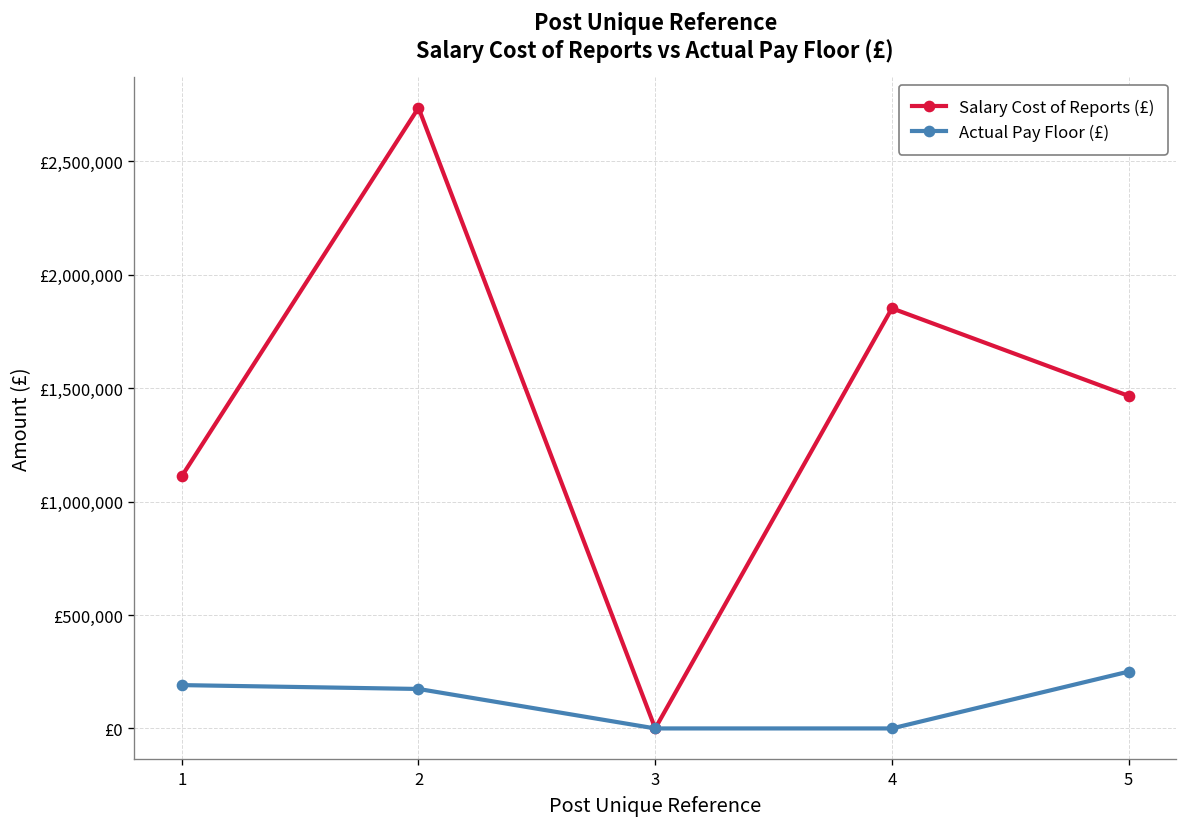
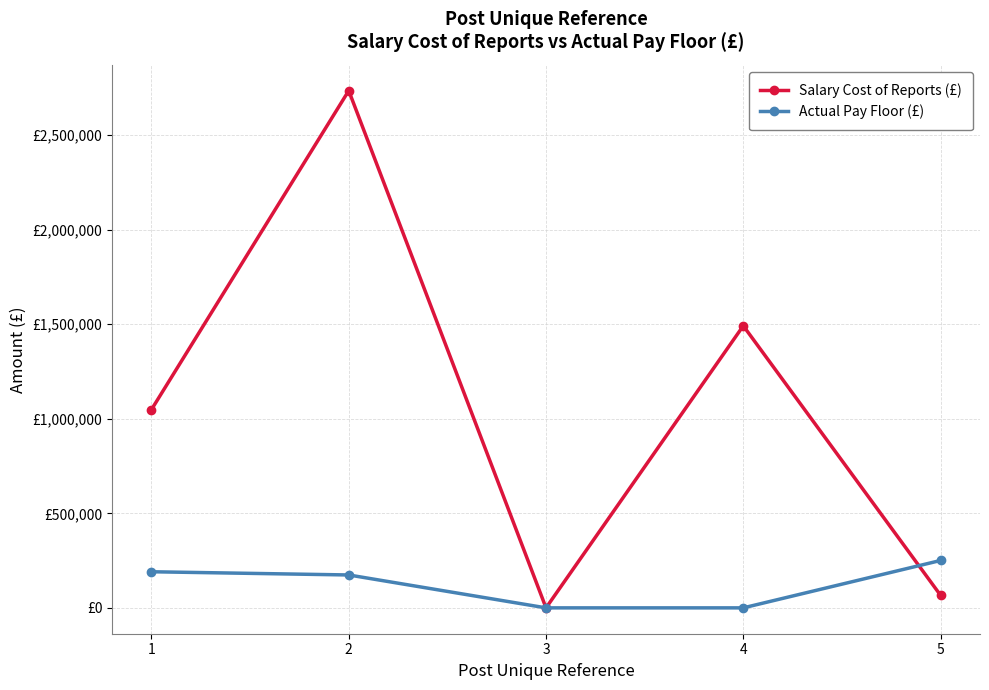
  {
    "Salary Cost of Reports (£)": {
-     "1": "£1,110,000",
+     "1": "£1,050,000",
      "2": "£2,740,000",
-     "4": "£1,850,000",
-     "5": "£1,470,000"
+     "4": "£1,490,000",
+     "5": "£70,000"
    },
    "Actual Pay Floor (£)": {
      "1": "£190,000",
      "2": "£170,000",
      "4": "£0",
      "5": "£250,000"
    }
  }
